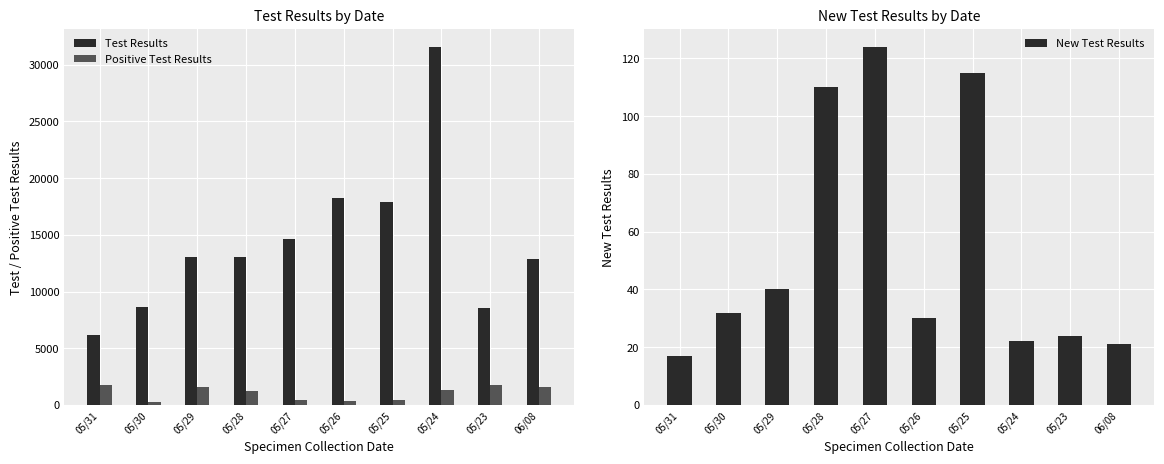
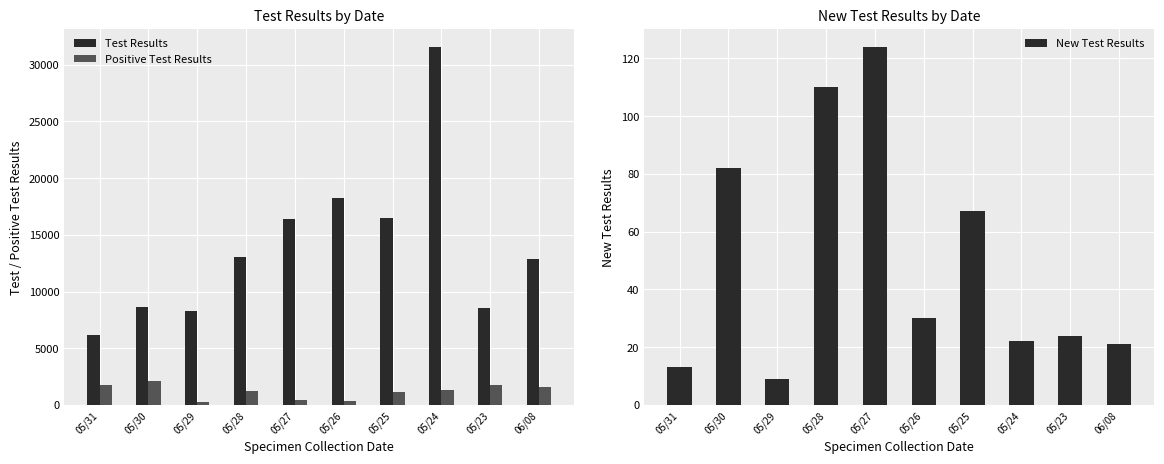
  {
    "Test Results by Date": {
      "Test Results": {
        "05/31": 6200,
        "05/30": 8600,
-       "05/29": 13100,
+       "05/29": 8300,
        "05/28": 13100,
-       "05/27": 14700,
+       "05/27": 16400,
        "05/26": 18200,
-       "05/25": 17900,
+       "05/25": 16500,
        "05/24": 31600,
        "05/23": 8600,
        "06/08": 12800
      },
      "Positive Test Results": {
        "05/31": 1800,
-       "05/30": 200,
-       "05/29": 1600,
+       "05/30": 2100,
+       "05/29": 300,
        "05/28": 1200,
        "05/27": 400,
        "05/26": 400,
-       "05/25": 400,
+       "05/25": 1100,
        "05/24": 1300,
        "05/23": 1800,
        "06/08": 1600
      }
    },
    "New Test Results by Date": {
-     "05/31": 17,
-     "05/30": 32,
-     "05/29": 40,
+     "05/31": 13,
+     "05/30": 82,
+     "05/29": 9,
      "05/28": 110,
      "05/27": 124,
      "05/26": 30,
-     "05/25": 115,
+     "05/25": 67,
      "05/24": 22,
      "05/23": 24,
      "06/08": 21
    }
  }
